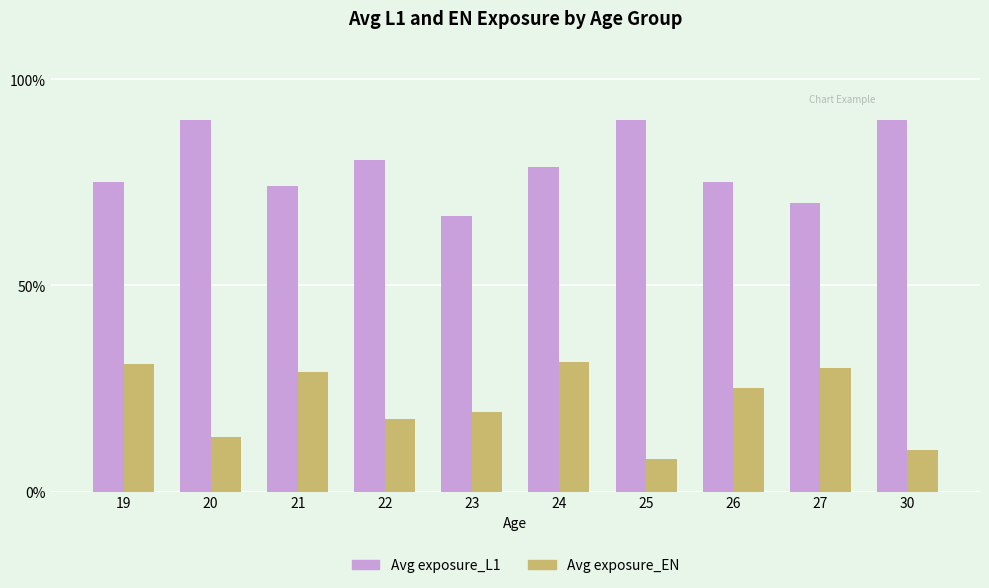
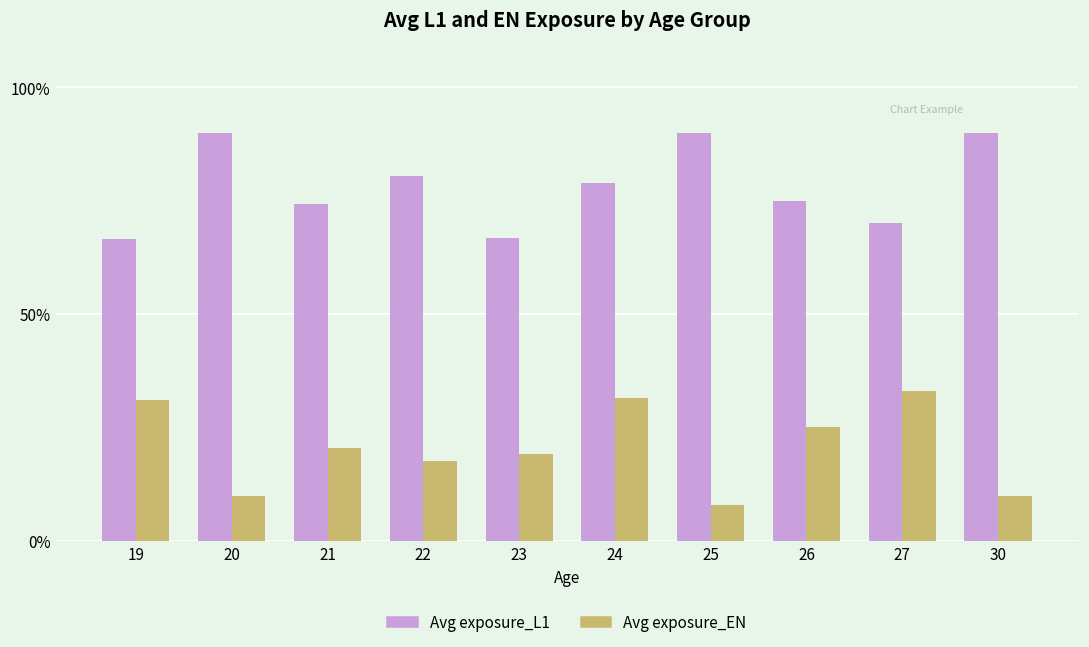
  {
    "Avg exposure_L1": {
-     "19": "75%",
+     "19": "67%",
      "20": "90%",
      "21": "74%",
      "22": "81%",
      "23": "67%",
      "24": "79%",
      "25": "90%",
      "26": "75%",
      "27": "70%",
      "30": "90%"
    },
    "Avg exposure_EN": {
      "19": "31%",
-     "20": "13%",
-     "21": "29%",
+     "20": "10%",
+     "21": "20%",
      "22": "18%",
      "23": "19%",
      "24": "32%",
      "25": "8%",
      "26": "25%",
-     "27": "30%",
+     "27": "33%",
      "30": "10%"
    }
  }
